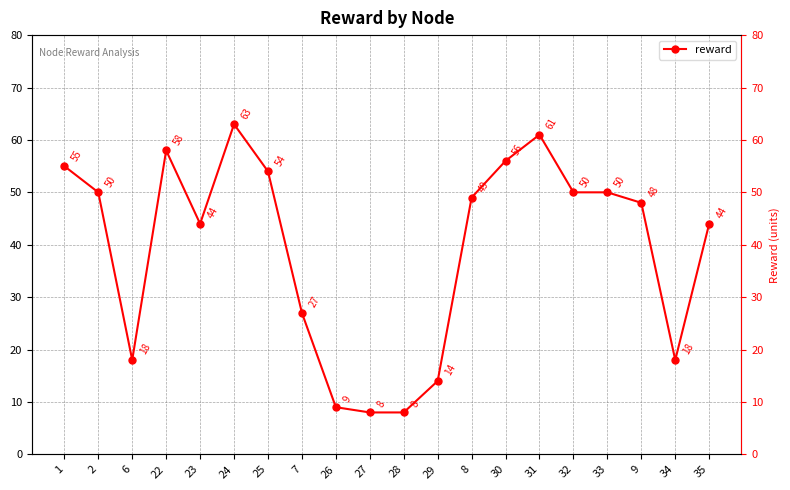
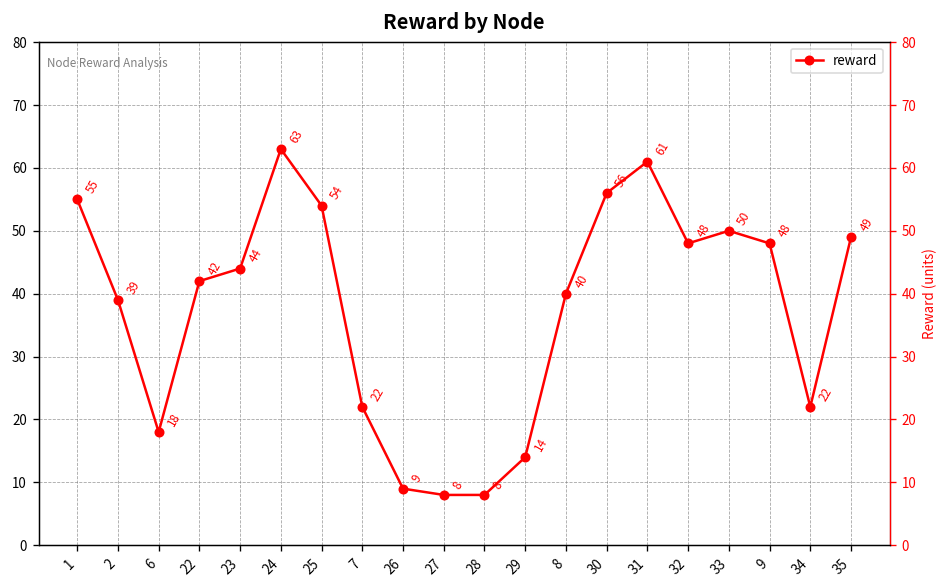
  {
    "1": 55,
-   "2": 50,
+   "2": 39,
    "6": 18,
-   "22": 58,
+   "22": 42,
    "23": 44,
    "24": 63,
    "25": 54,
-   "7": 27,
+   "7": 22,
    "26": 9,
    "27": 8,
    "28": 8,
    "29": 14,
-   "8": 49,
+   "8": 40,
    "30": 56,
    "31": 61,
-   "32": 50,
+   "32": 48,
    "33": 50,
    "9": 48,
-   "34": 18,
-   "35": 44
+   "34": 22,
+   "35": 49
  }
